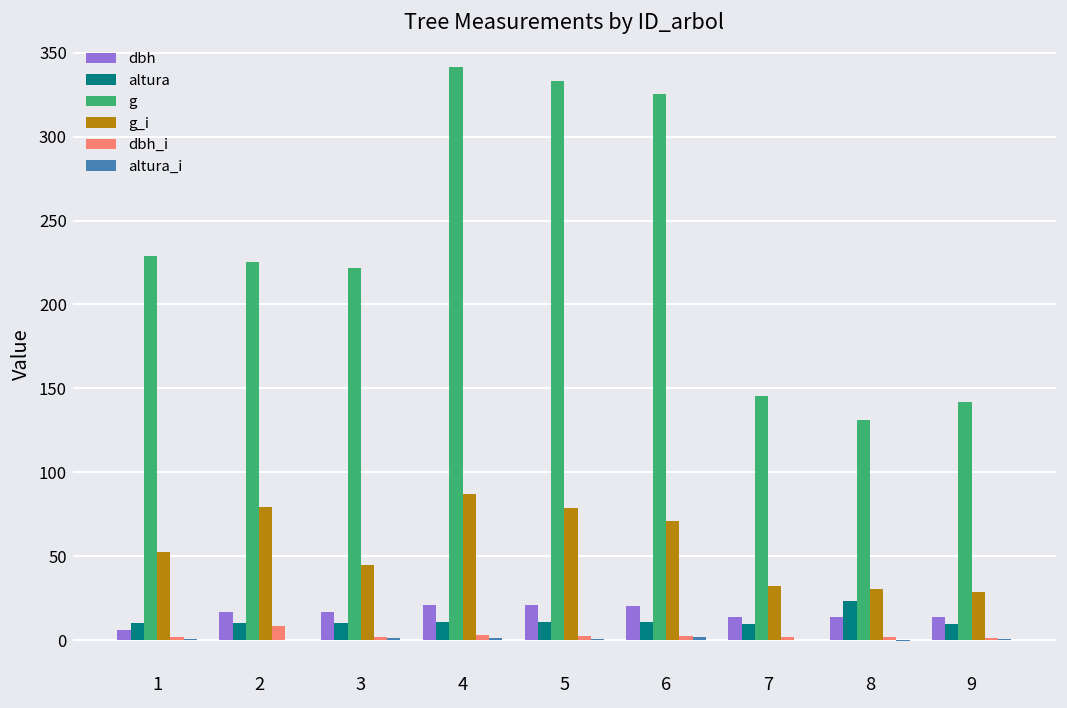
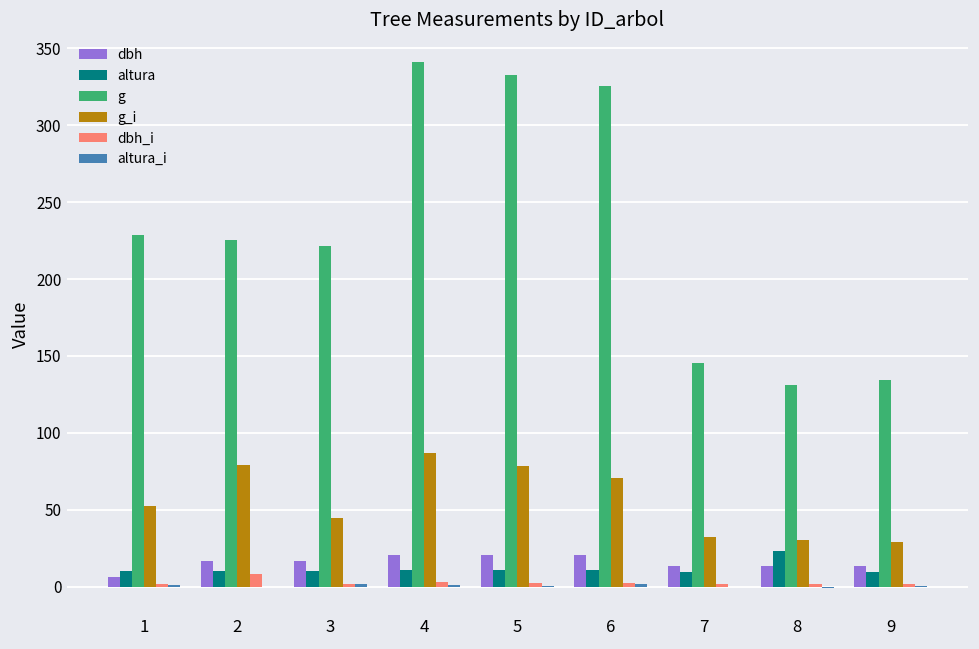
  {
    "dbh": {
      "1": 6,
      "2": 17,
      "3": 17,
      "4": 21,
      "5": 21,
      "6": 20,
      "7": 14,
      "8": 14,
      "9": 13
    },
    "altura": {
      "1": 10,
      "2": 10,
      "3": 10,
      "4": 11,
      "5": 11,
      "6": 11,
      "7": 9,
      "8": 23,
      "9": 9
    },
    "g": {
      "1": 229,
      "2": 225,
      "3": 222,
      "4": 341,
      "5": 333,
      "6": 325,
      "7": 145,
      "8": 131,
-     "9": 142
+     "9": 135
    },
    "g_i": {
      "1": 52,
      "2": 79,
      "3": 45,
      "4": 87,
      "5": 78,
      "6": 71,
      "7": 32,
      "8": 31,
      "9": 29
    },
    "dbh_i": {
      "1": 2,
      "2": 9,
      "3": 2,
      "4": 3,
      "5": 3,
      "6": 2
    },
    "altura_i": {
      "6": 2
    }
  }
